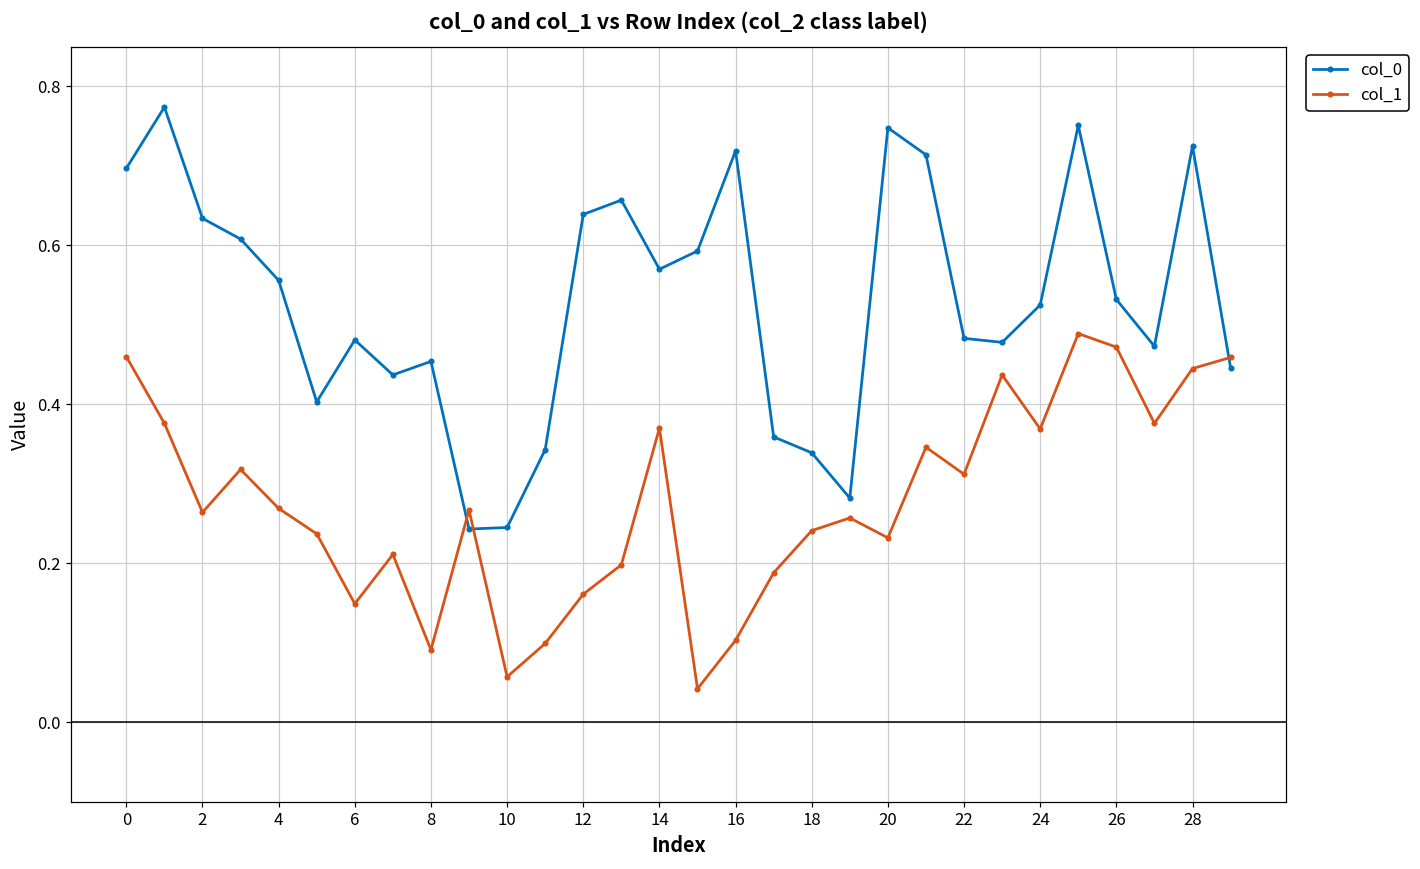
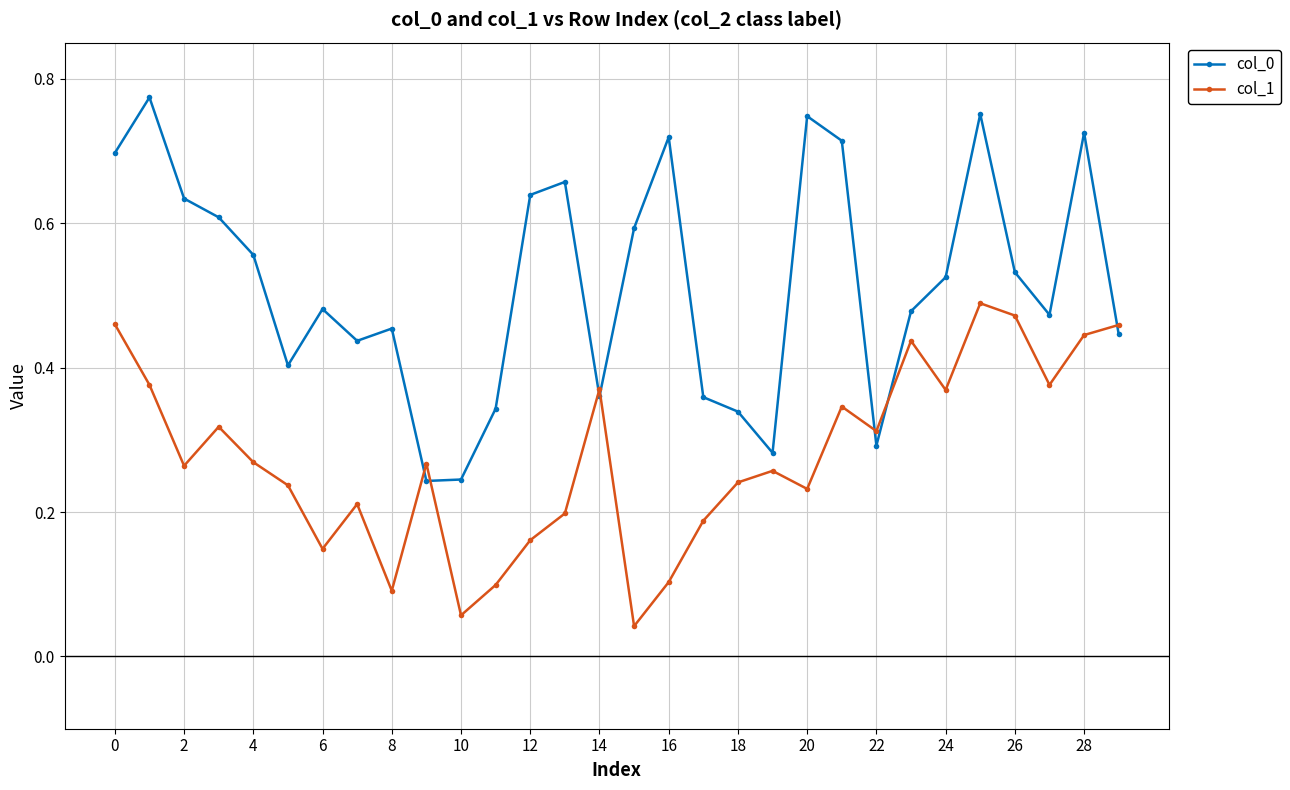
  {
    "col_0": {
      "0": 0.70,
      "2": 0.63,
      "4": 0.56,
      "6": 0.48,
      "8": 0.45,
      "10": 0.25,
      "12": 0.64,
-     "14": 0.57,
+     "14": 0.36,
      "16": 0.72,
      "18": 0.34,
      "20": 0.75,
-     "22": 0.48,
+     "22": 0.29,
      "24": 0.53,
      "26": 0.53,
      "28": 0.73
    },
    "col_1": {
      "0": 0.46,
      "2": 0.26,
      "4": 0.27,
      "6": 0.15,
      "8": 0.09,
      "10": 0.06,
      "12": 0.16,
      "14": 0.37,
      "16": 0.10,
      "18": 0.24,
      "20": 0.23,
      "22": 0.31,
      "24": 0.37,
      "26": 0.47,
      "28": 0.45
    }
  }
